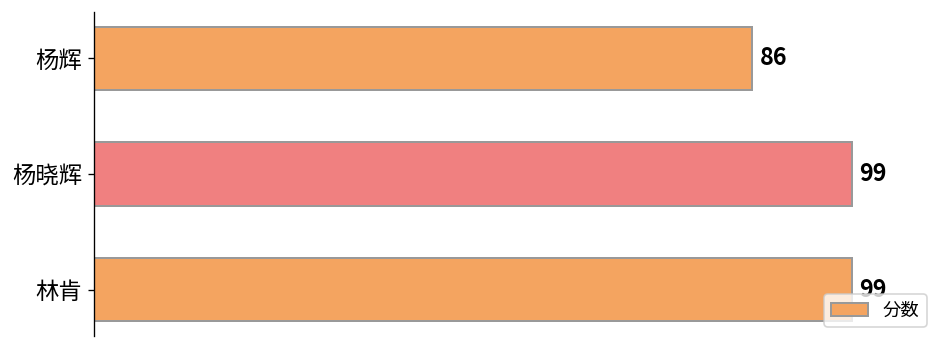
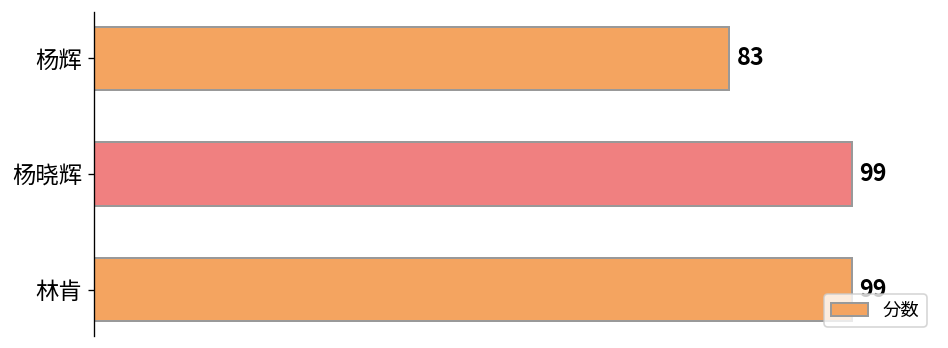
  {
-   "杨辉": 86,
+   "杨辉": 83,
    "杨晓辉": 99
  }
